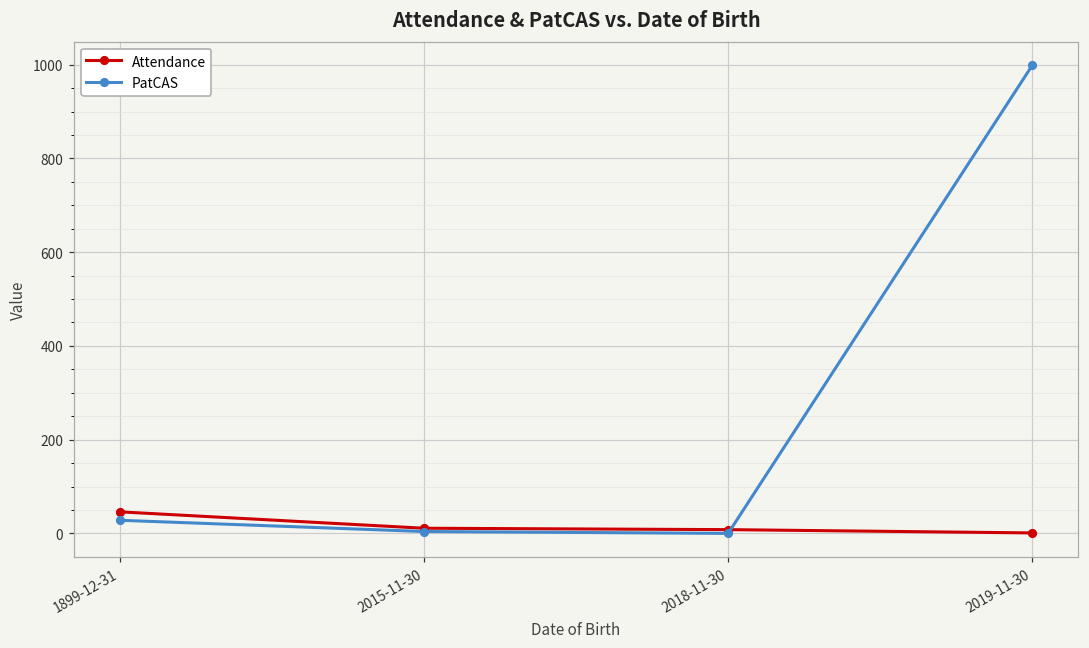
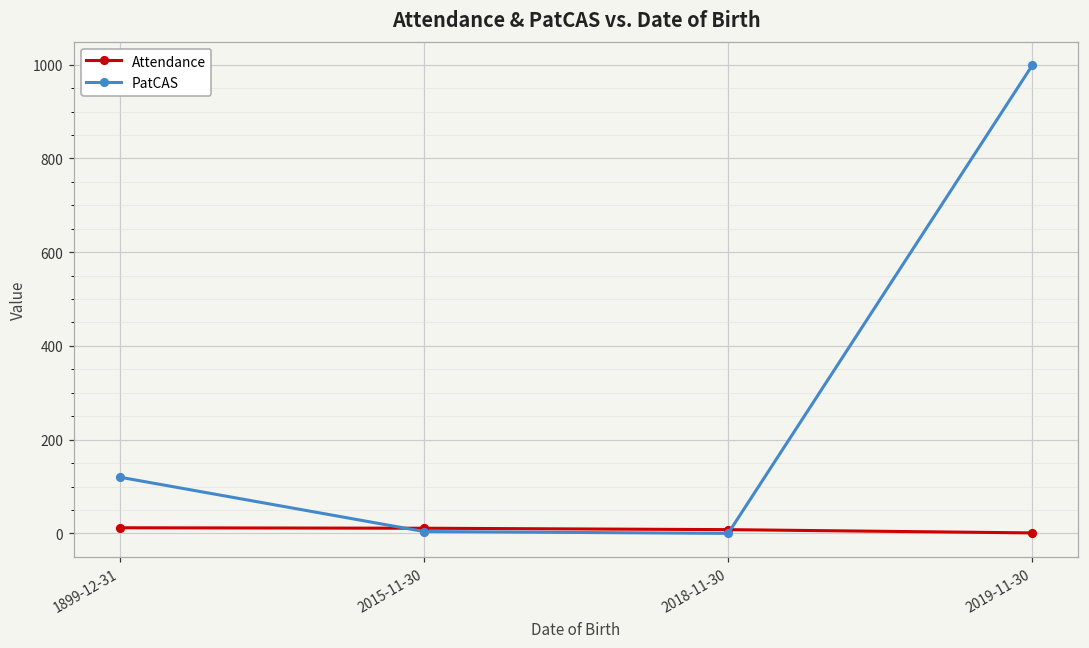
  {
    "Attendance": {
-     "1899-12-31": 50,
+     "1899-12-31": 10,
      "2015-11-30": 10,
      "2018-11-30": 10,
      "2019-11-30": 0
    },
    "PatCAS": {
-     "1899-12-31": 30,
+     "1899-12-31": 120,
      "2015-11-30": 0,
      "2018-11-30": 0,
      "2019-11-30": 1000
    }
  }
